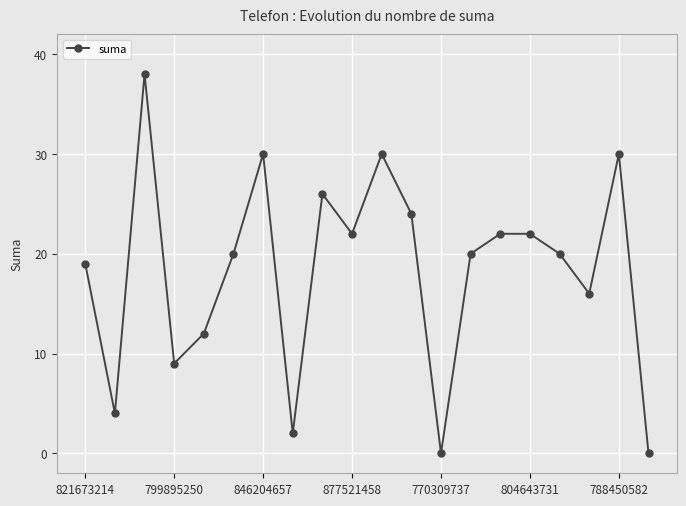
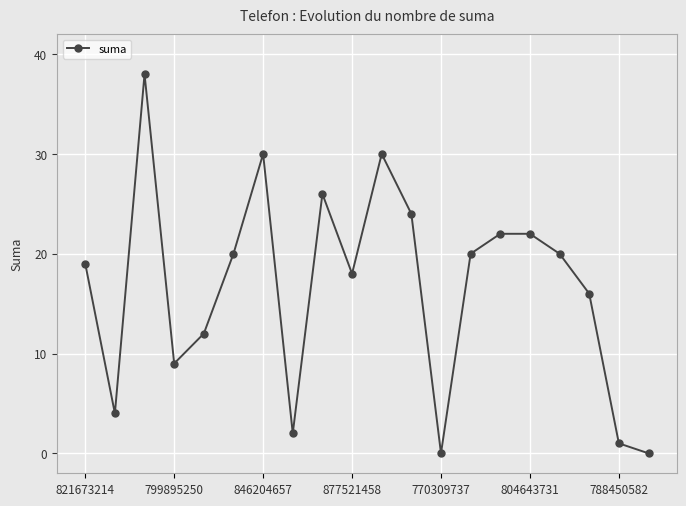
  {
    "821673214": 19,
    "799895250": 9,
    "846204657": 30,
-   "877521458": 22,
+   "877521458": 18,
    "770309737": 0,
    "804643731": 22,
-   "788450582": 30
+   "788450582": 1
  }
